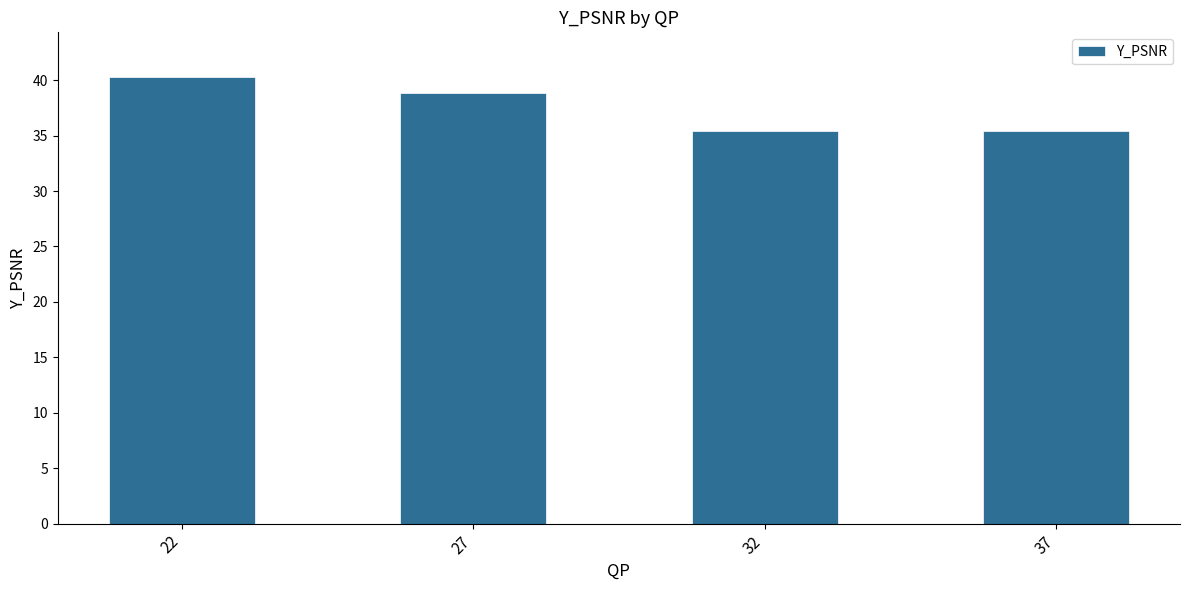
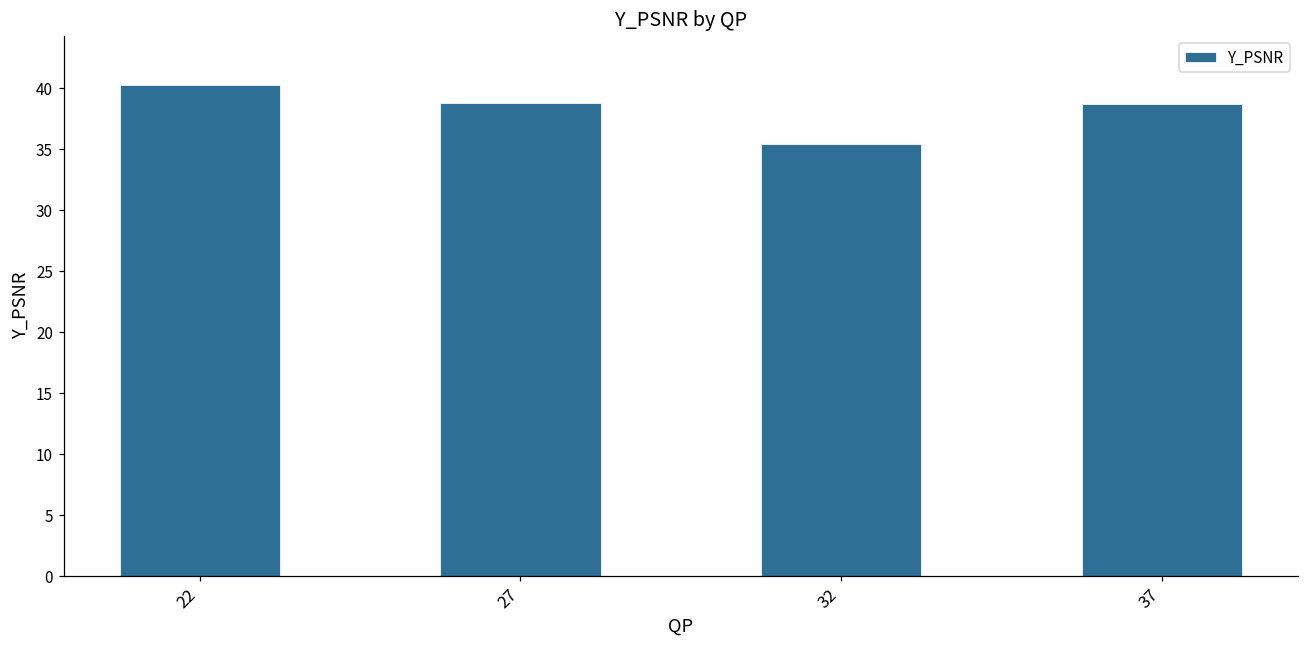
  {
    "22": 40.3,
    "27": 38.8,
    "32": 35.5,
-   "37": 35.4
+   "37": 38.7
  }
